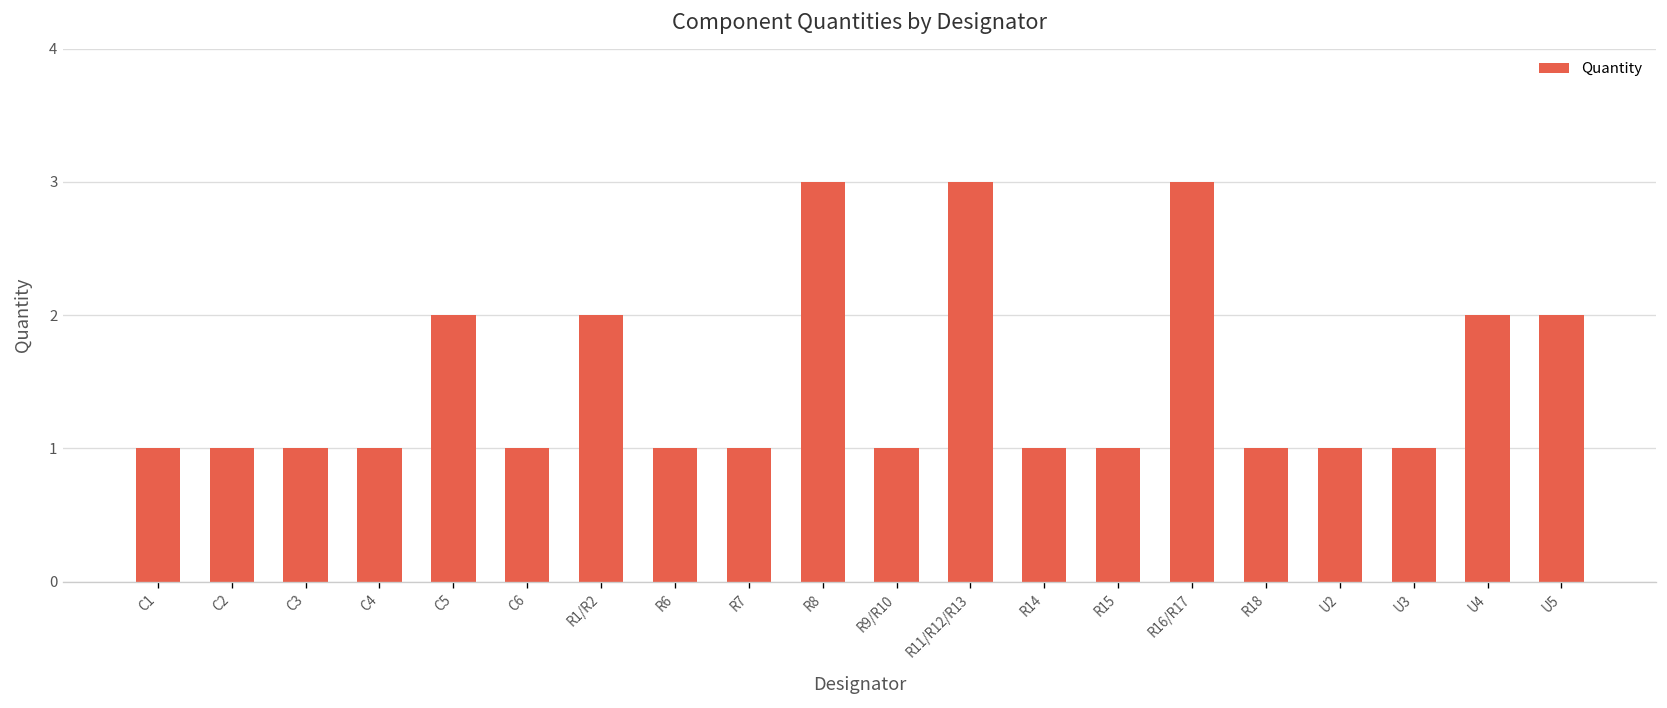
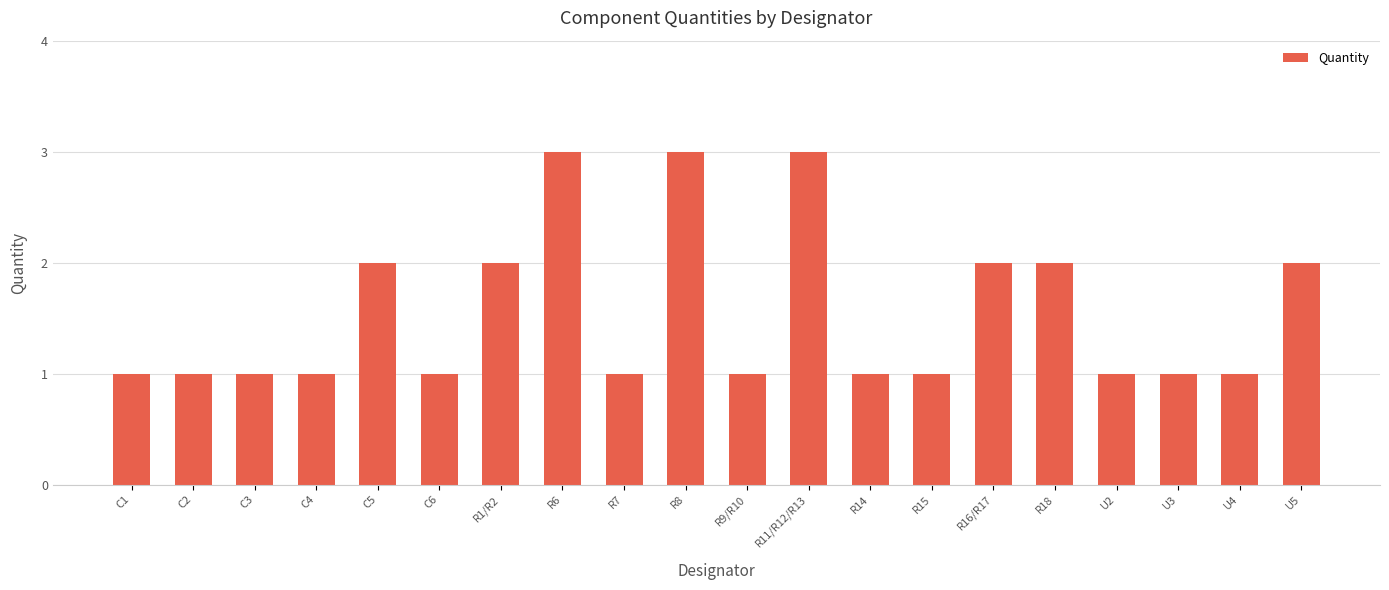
  {
    "C1": 1,
    "C2": 1,
    "C3": 1,
    "C4": 1,
    "C5": 2,
    "C6": 1,
    "R1/R2": 2,
-   "R6": 1,
+   "R6": 3,
    "R7": 1,
    "R8": 3,
    "R9/R10": 1,
    "R11/R12/R13": 3,
    "R14": 1,
    "R15": 1,
-   "R16/R17": 3,
-   "R18": 1,
+   "R16/R17": 2,
+   "R18": 2,
    "U2": 1,
    "U3": 1,
-   "U4": 2,
+   "U4": 1,
    "U5": 2
  }
